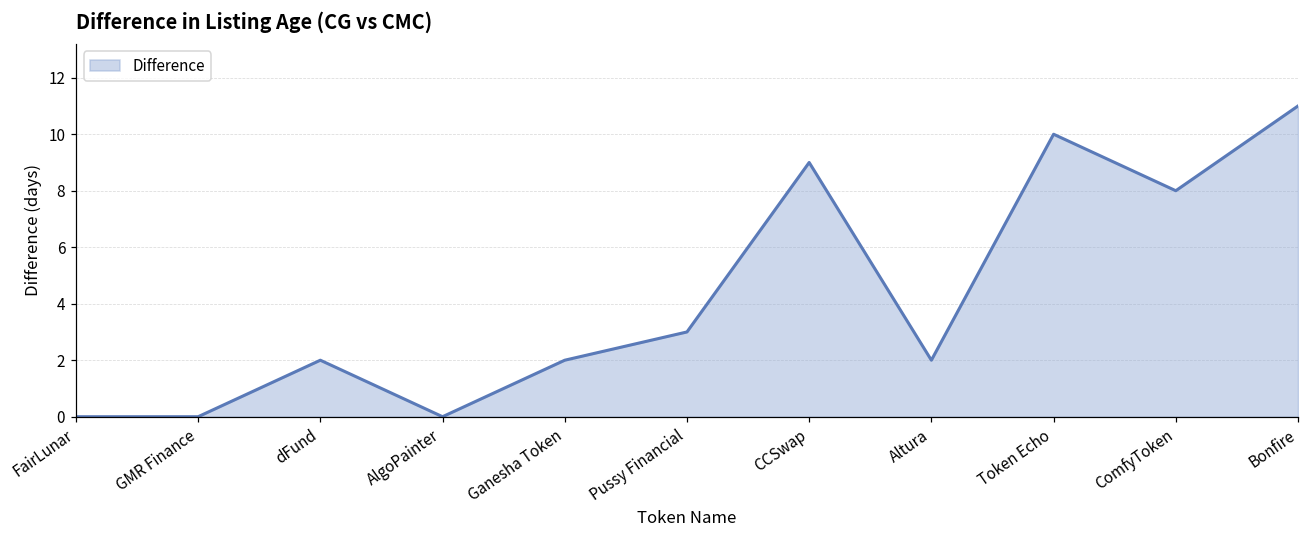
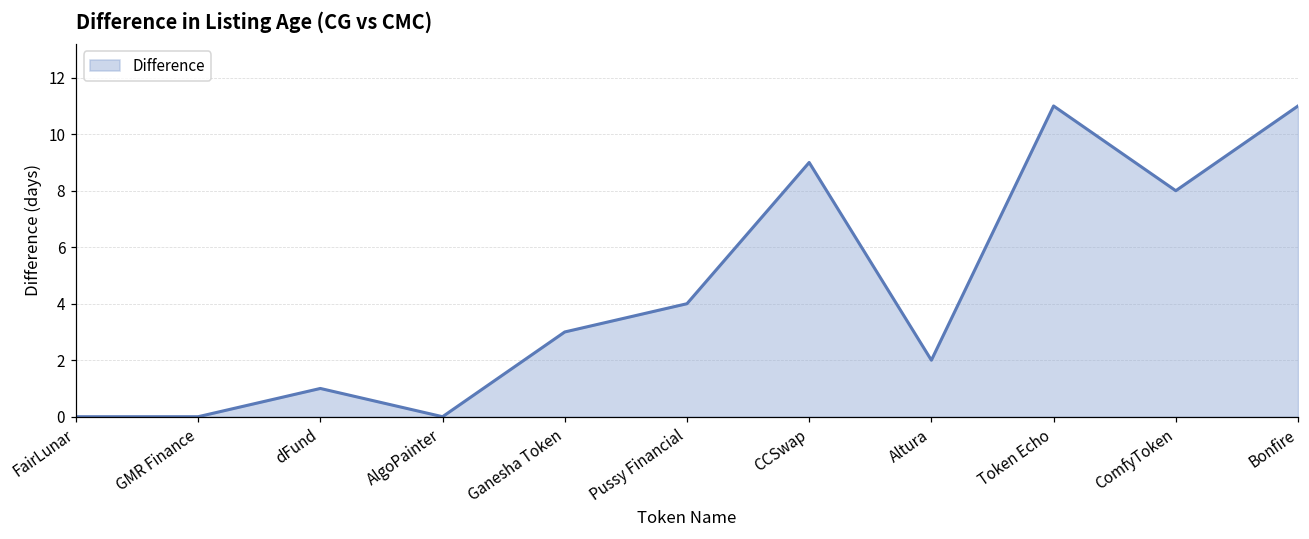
  {
    "FairLunar": 0,
    "GMR Finance": 0,
-   "dFund": 2,
+   "dFund": 1,
    "AlgoPainter": 0,
-   "Ganesha Token": 2,
-   "Pussy Financial": 3,
+   "Ganesha Token": 3,
+   "Pussy Financial": 4,
    "CCSwap": 9,
    "Altura": 2,
-   "Token Echo": 10,
+   "Token Echo": 11,
    "ComfyToken": 8,
    "Bonfire": 11
  }
